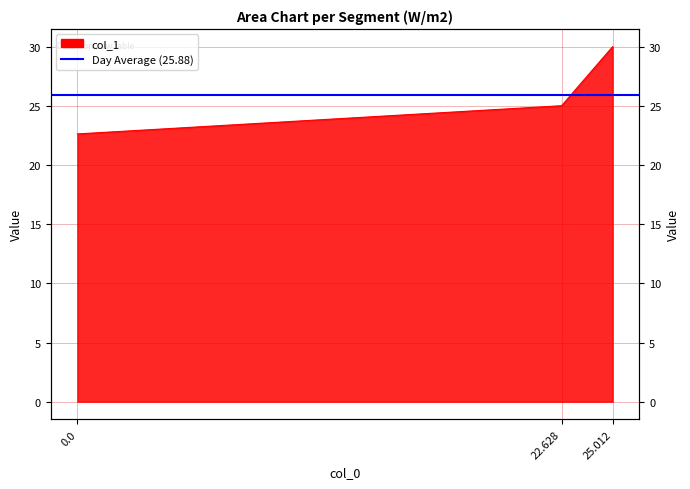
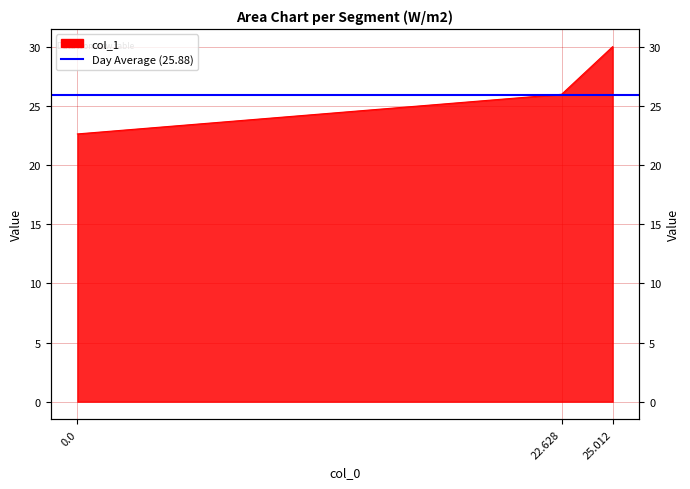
  {
    "0.0": 22.6,
-   "22.628": 25.0,
+   "22.628": 26.0,
    "25.012": 30.0
  }
